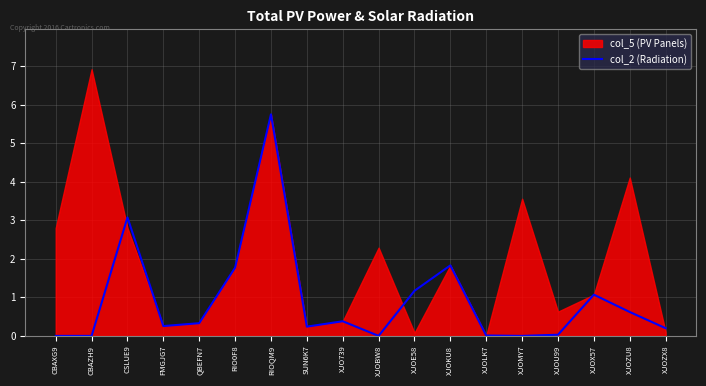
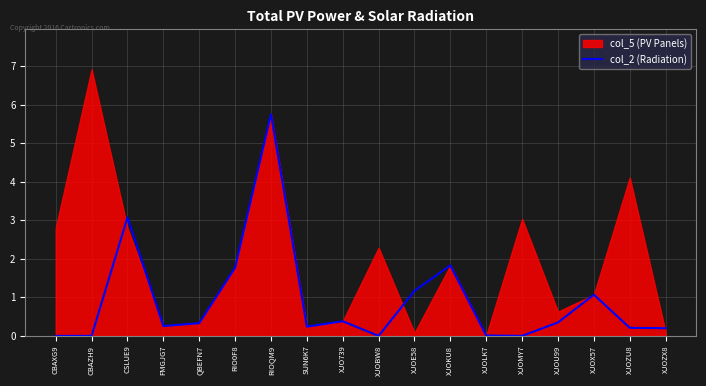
  {
    "col_2 (Radiation)": {
      "CBAXG9": 0.0,
      "CBAZH9": 0.0,
      "CSLUE9": 3.1,
      "XJOBW8": 0.0,
      "XJOE58": 1.2,
      "XJOMY7": 0.0,
-     "XJOU99": 0.0,
-     "XJOZU8": 0.6,
+     "XJOU99": 0.4,
+     "XJOZU8": 0.2,
      "XJOZX8": 0.2
    },
    "col_5 (PV Panels)": {
      "CBAXG9": 2.8,
      "CBAZH9": 6.9,
      "CSLUE9": 2.8,
      "XJOBW8": 2.3,
      "XJOE58": 0.1,
-     "XJOMY7": 3.6,
+     "XJOMY7": 3.0,
      "XJOU99": 0.6,
      "XJOZU8": 4.1,
      "XJOZX8": 0.1
    }
  }
